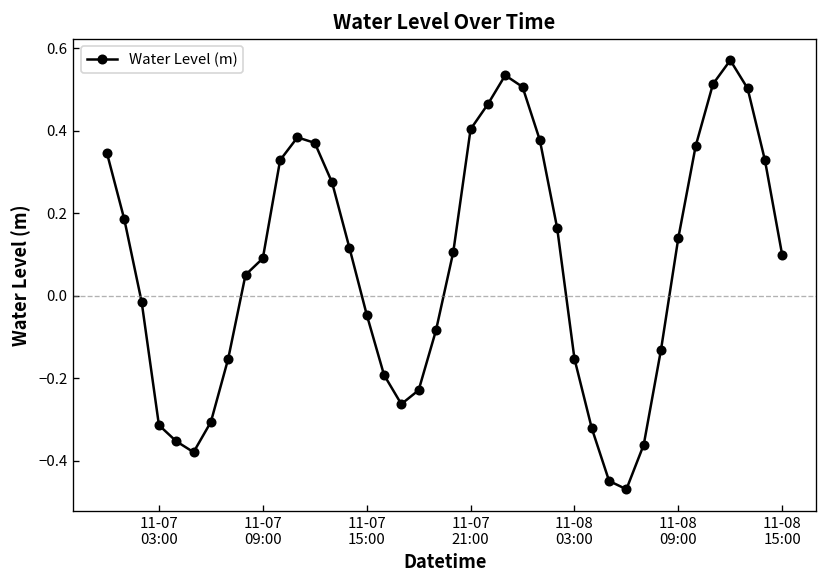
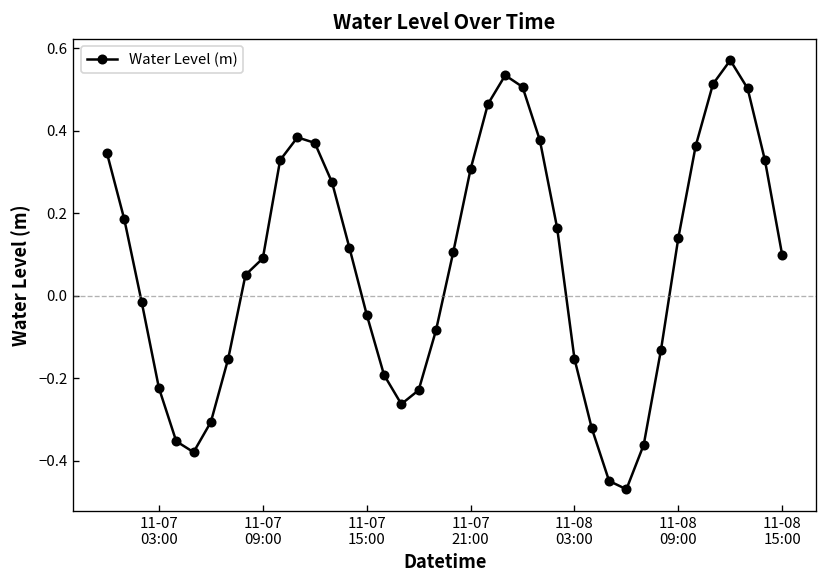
  {
-   "11-07 03:00": -0.31,
+   "11-07 03:00": -0.22,
    "11-07 09:00": 0.09,
    "11-07 15:00": -0.05,
-   "11-07 21:00": 0.40,
+   "11-07 21:00": 0.31,
    "11-08 03:00": -0.15,
    "11-08 09:00": 0.14,
    "11-08 15:00": 0.10
  }
